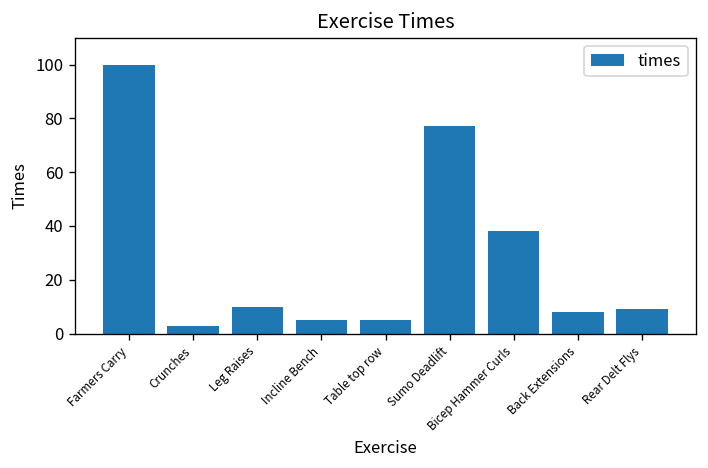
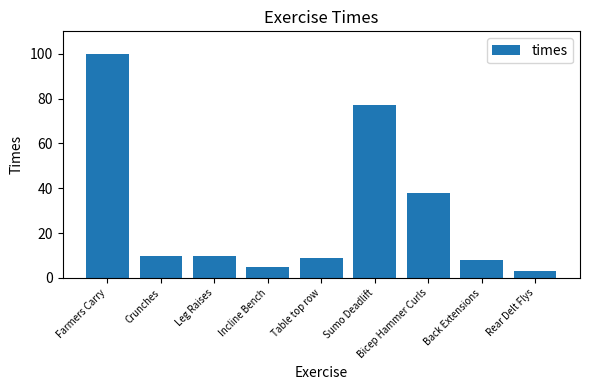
  {
    "Farmers Carry": 100,
-   "Crunches": 3,
+   "Crunches": 10,
    "Leg Raises": 10,
    "Incline Bench": 5,
-   "Table top row": 5,
+   "Table top row": 9,
    "Sumo Deadlift": 77,
    "Bicep Hammer Curls": 38,
    "Back Extensions": 8,
-   "Rear Delt Flys": 9
+   "Rear Delt Flys": 3
  }
